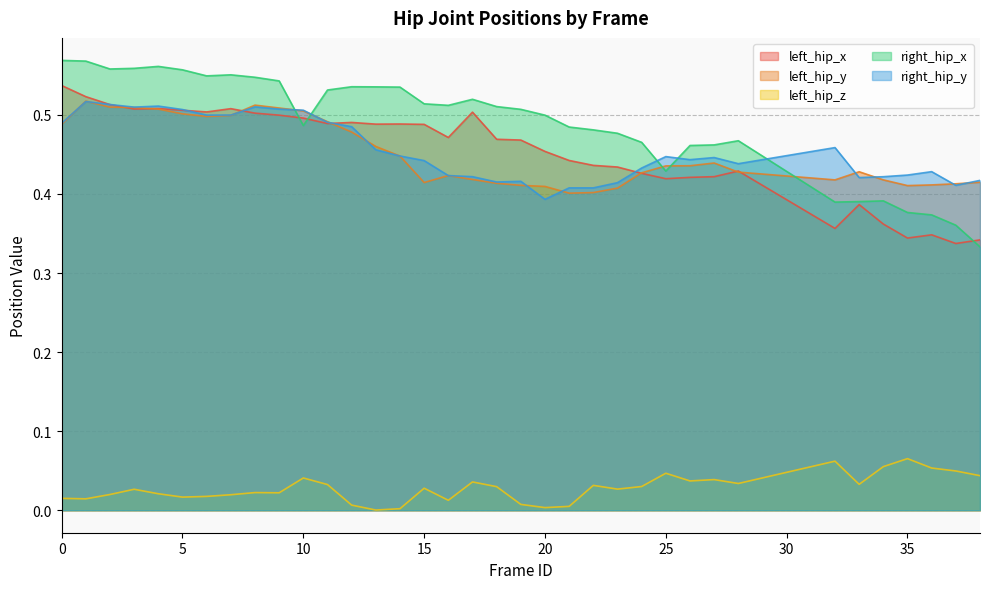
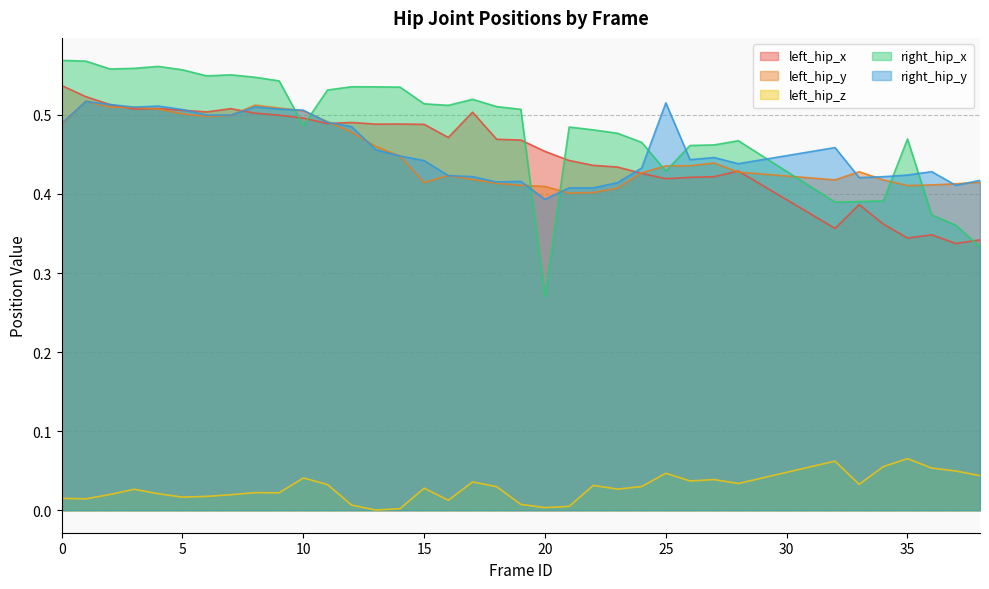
  {
    "right_hip_x": {
      "0": 0.57,
      "5": 0.56,
      "10": 0.49,
      "15": 0.51,
-     "20": 0.50,
+     "20": 0.27,
      "25": 0.43,
-     "35": 0.38
+     "35": 0.47
    },
    "right_hip_y": {
      "15": 0.44,
      "20": 0.39,
-     "25": 0.45,
+     "25": 0.52,
      "35": 0.42
    }
  }
